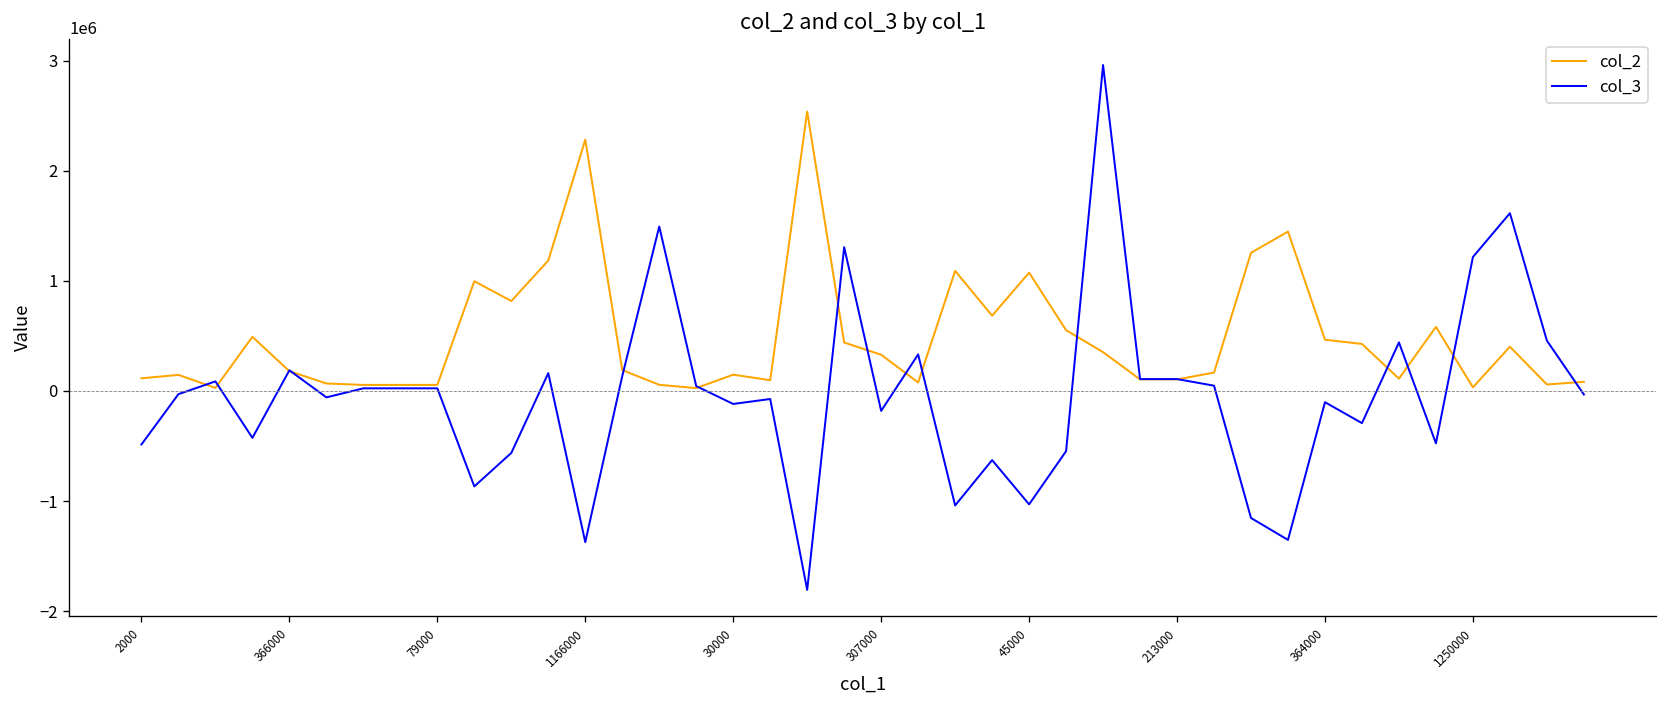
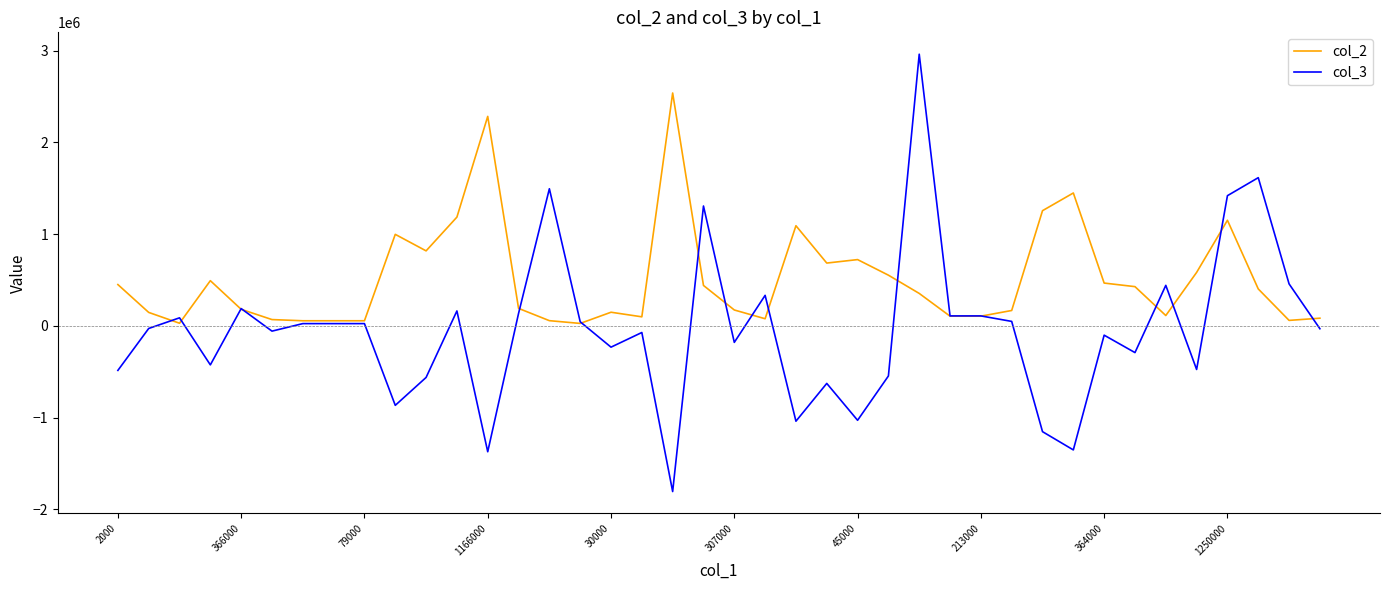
  {
    "col_2": {
-     "2000": 100000,
+     "2000": 400000,
      "79000": 100000,
      "1166000": 2300000,
      "30000": 100000,
-     "307000": 300000,
-     "45000": 1100000,
+     "307000": 200000,
+     "45000": 700000,
      "364000": 500000,
-     "1250000": 0
+     "1250000": 1200000
    },
    "col_3": {
      "2000": -500000,
      "79000": 0,
      "1166000": -1400000,
-     "30000": -100000,
+     "30000": -200000,
      "307000": -200000,
      "45000": -1000000,
      "364000": -100000,
-     "1250000": 1200000
+     "1250000": 1400000
    }
  }
